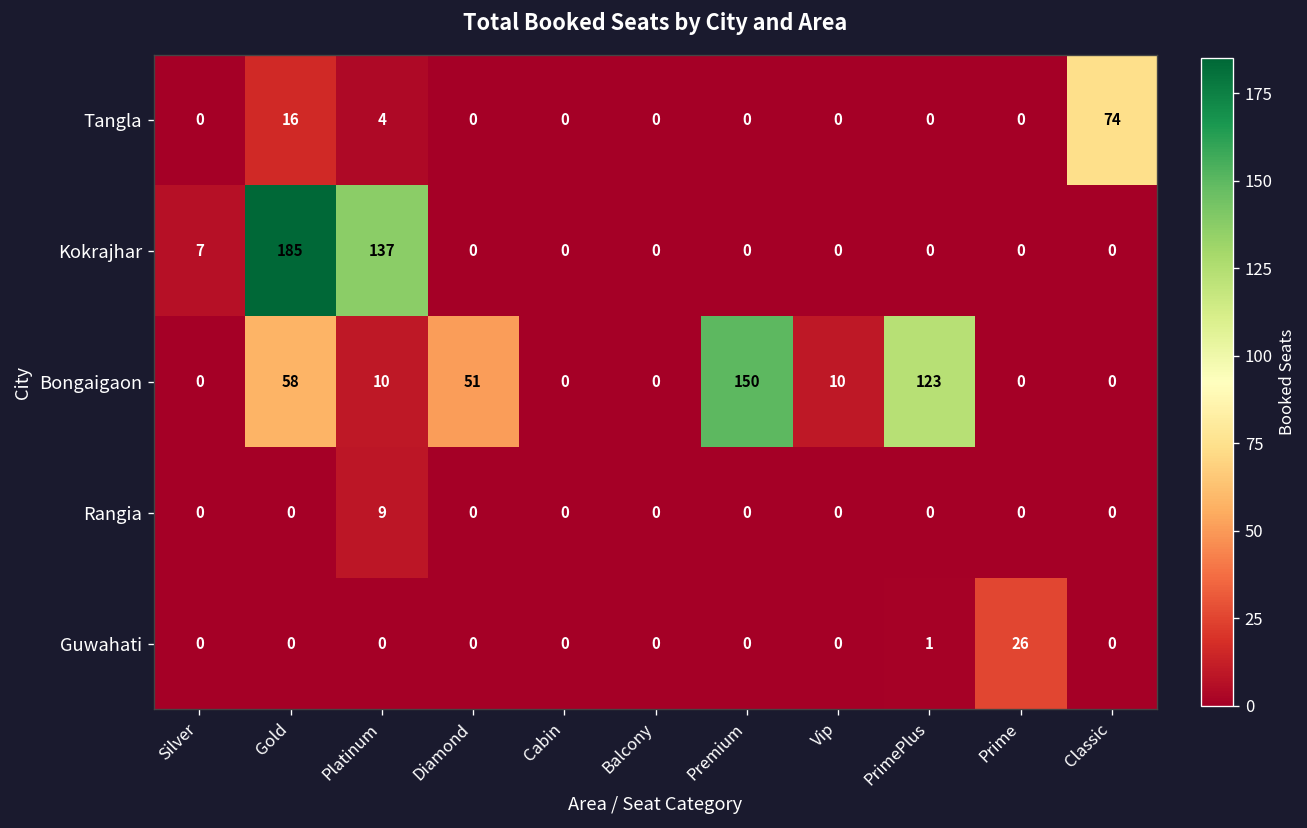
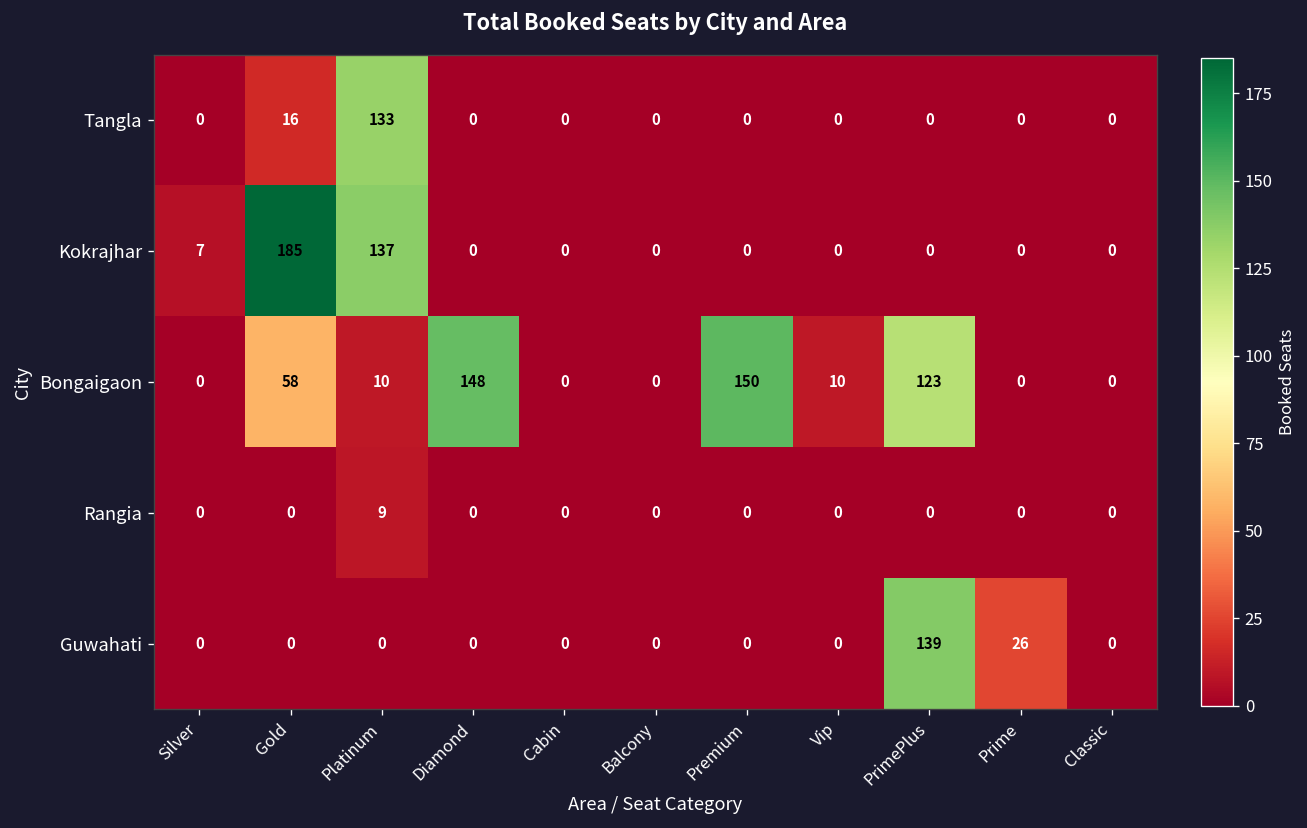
  {
    "Tangla": {
      "Silver": 0,
      "Gold": 16,
-     "Platinum": 4,
+     "Platinum": 133,
      "Diamond": 0,
      "Cabin": 0,
      "Balcony": 0,
      "Premium": 0,
      "Vip": 0,
      "PrimePlus": 0,
      "Prime": 0,
-     "Classic": 74
+     "Classic": 0
    },
    "Kokrajhar": {
      "Silver": 7,
      "Gold": 185,
      "Platinum": 137,
      "Diamond": 0,
      "Cabin": 0,
      "Balcony": 0,
      "Premium": 0,
      "Vip": 0,
      "PrimePlus": 0,
      "Prime": 0,
      "Classic": 0
    },
    "Bongaigaon": {
      "Silver": 0,
      "Gold": 58,
      "Platinum": 10,
-     "Diamond": 51,
+     "Diamond": 148,
      "Cabin": 0,
      "Balcony": 0,
      "Premium": 150,
      "Vip": 10,
      "PrimePlus": 123,
      "Prime": 0,
      "Classic": 0
    },
    "Rangia": {
      "Silver": 0,
      "Gold": 0,
      "Platinum": 9,
      "Diamond": 0,
      "Cabin": 0,
      "Balcony": 0,
      "Premium": 0,
      "Vip": 0,
      "PrimePlus": 0,
      "Prime": 0,
      "Classic": 0
    },
    "Guwahati": {
      "Silver": 0,
      "Gold": 0,
      "Platinum": 0,
      "Diamond": 0,
      "Cabin": 0,
      "Balcony": 0,
      "Premium": 0,
      "Vip": 0,
-     "PrimePlus": 1,
+     "PrimePlus": 139,
      "Prime": 26,
      "Classic": 0
    }
  }
